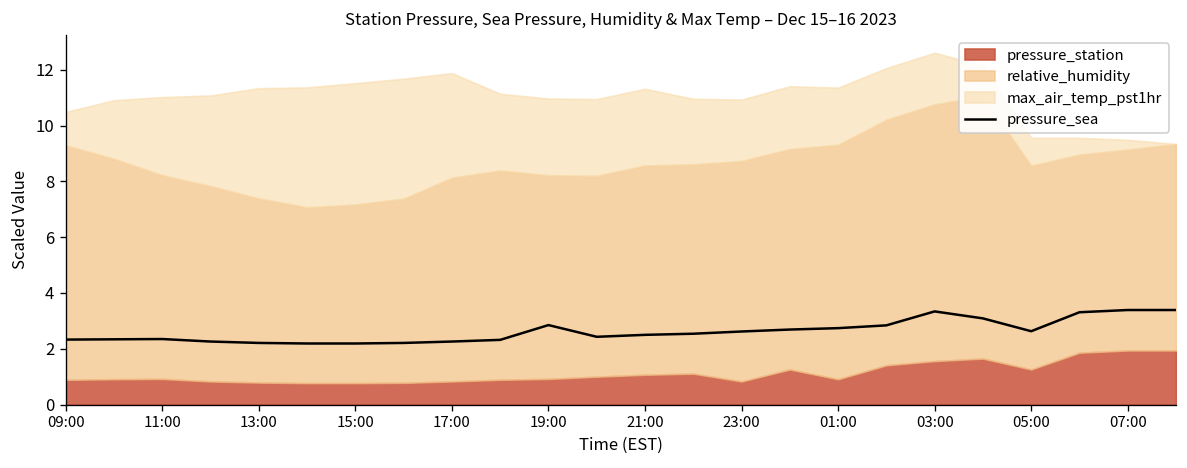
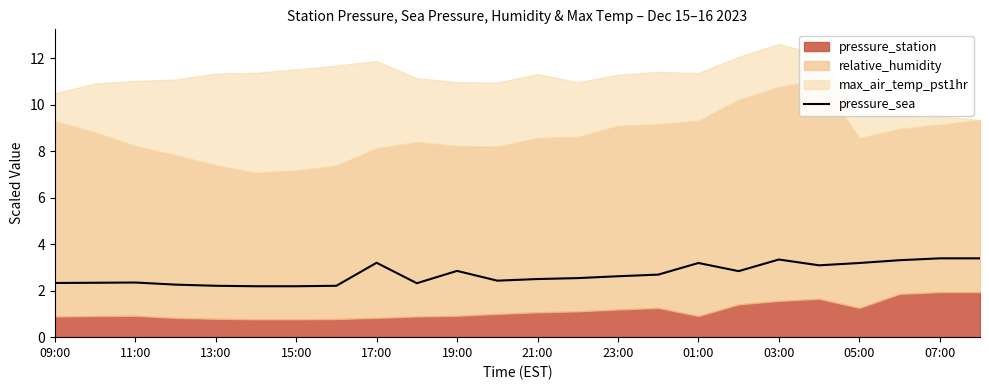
  {
    "pressure_sea": {
      "09:00": 2.3,
      "11:00": 2.3,
      "13:00": 2.2,
      "15:00": 2.2,
-     "17:00": 2.3,
+     "17:00": 3.2,
      "19:00": 2.8,
      "21:00": 2.5,
      "23:00": 2.6,
-     "01:00": 2.7,
+     "01:00": 3.2,
      "03:00": 3.3,
-     "05:00": 2.6,
+     "05:00": 3.2,
      "07:00": 3.4
    },
    "pressure_station": {
      "09:00": 0.9,
      "11:00": 0.9,
      "13:00": 0.8,
      "15:00": 0.8,
      "17:00": 0.8,
      "19:00": 0.9,
      "21:00": 1.1,
-     "23:00": 0.8,
+     "23:00": 1.2,
      "01:00": 0.9,
      "03:00": 1.6,
      "05:00": 1.3,
      "07:00": 1.9
    }
  }
